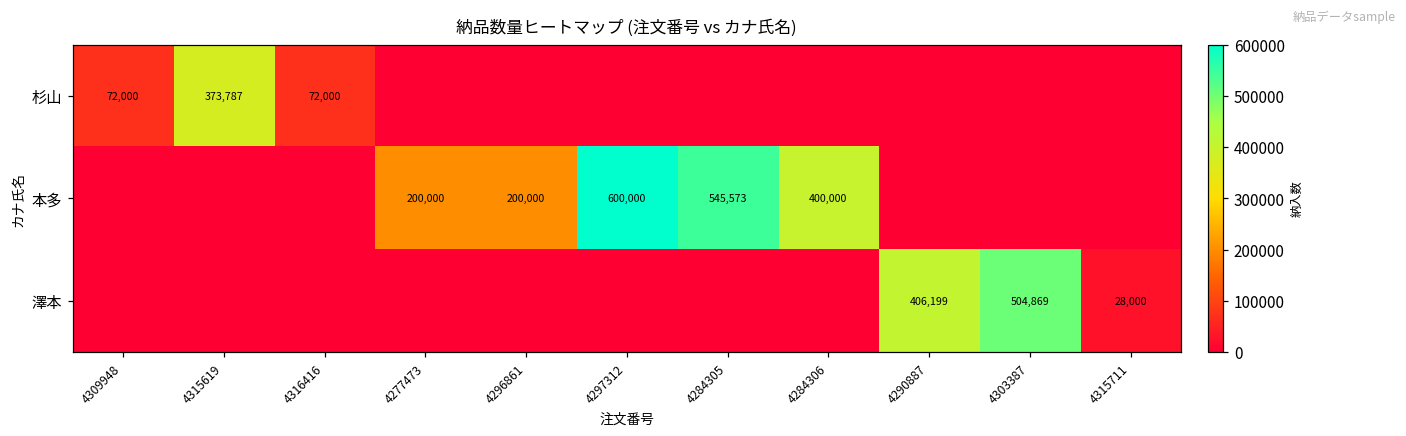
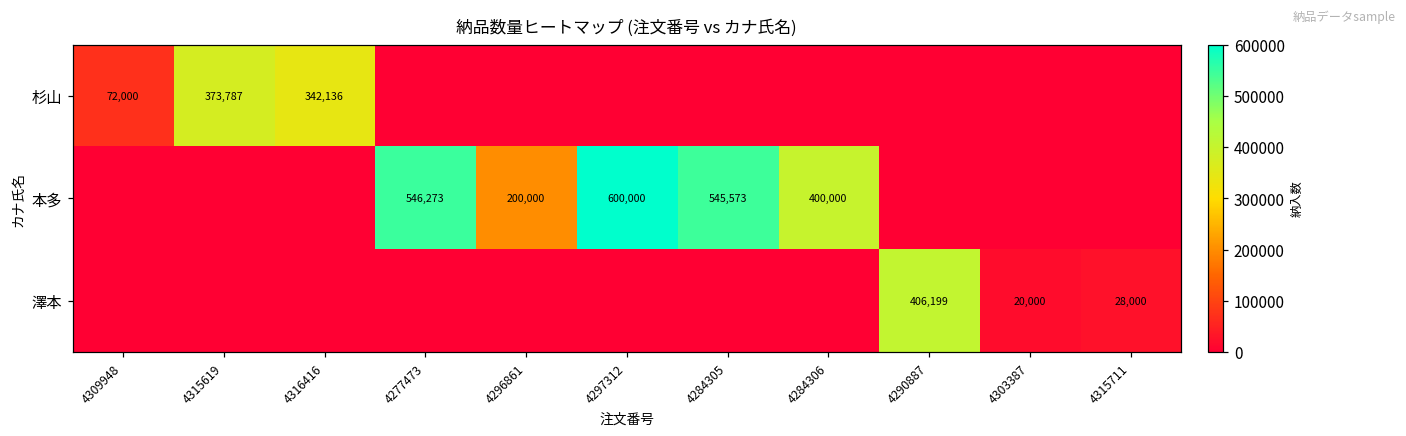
  {
    "杉山": {
      "4309948": "72,000",
      "4315619": "373,787",
-     "4316416": "72,000"
+     "4316416": "342,136"
    },
    "本多": {
-     "4277473": "200,000",
+     "4277473": "546,273",
      "4296861": "200,000",
      "4297312": "600,000",
      "4284305": "545,573",
      "4284306": "400,000"
    },
    "澤本": {
      "4290887": "406,199",
-     "4303387": "504,869",
+     "4303387": "20,000",
      "4315711": "28,000"
    }
  }
